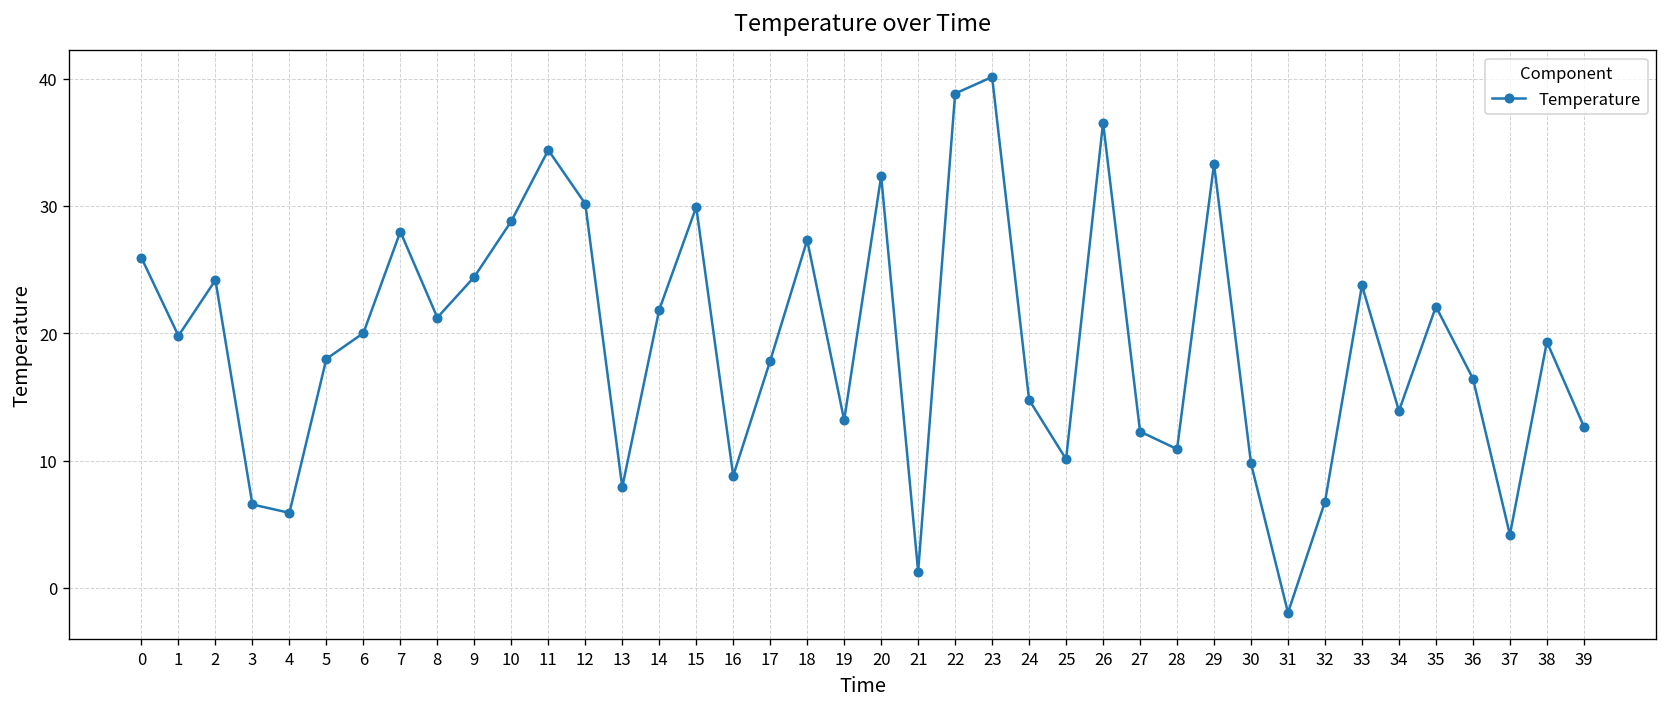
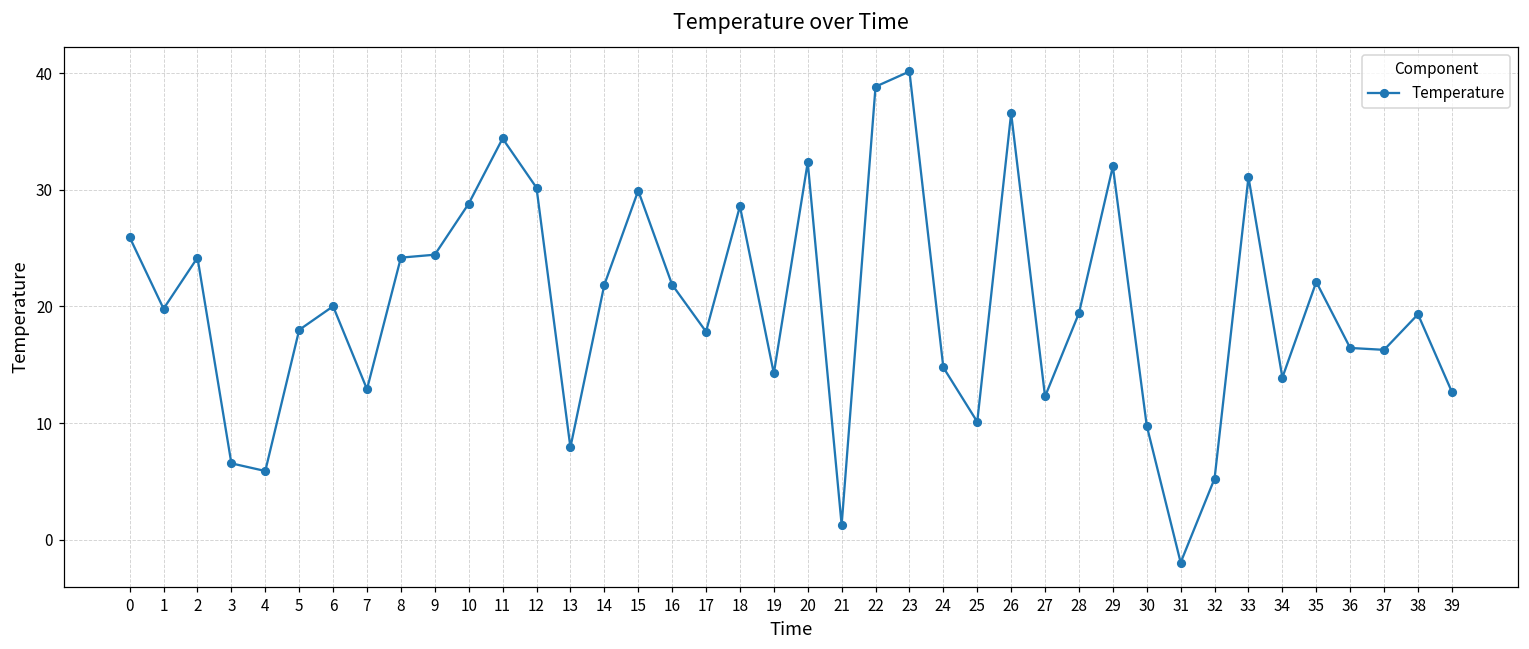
  {
    "0": 25.9,
    "1": 19.8,
    "2": 24.2,
    "3": 6.6,
    "4": 5.9,
    "5": 18.0,
    "6": 20.0,
-   "7": 28.0,
-   "8": 21.2,
+   "7": 12.9,
+   "8": 24.2,
    "9": 24.4,
    "10": 28.8,
    "11": 34.4,
    "12": 30.2,
    "13": 7.9,
    "14": 21.8,
    "15": 29.9,
-   "16": 8.8,
+   "16": 21.9,
    "17": 17.8,
-   "18": 27.3,
-   "19": 13.2,
+   "18": 28.6,
+   "19": 14.3,
    "20": 32.4,
    "21": 1.3,
    "22": 38.8,
    "23": 40.1,
    "24": 14.8,
    "25": 10.1,
    "26": 36.5,
    "27": 12.3,
-   "28": 10.9,
-   "29": 33.3,
+   "28": 19.4,
+   "29": 32.0,
    "30": 9.8,
    "31": -1.9,
-   "32": 6.8,
-   "33": 23.8,
+   "32": 5.2,
+   "33": 31.1,
    "34": 13.9,
    "35": 22.1,
    "36": 16.4,
-   "37": 4.2,
+   "37": 16.3,
    "38": 19.3,
    "39": 12.7
  }
